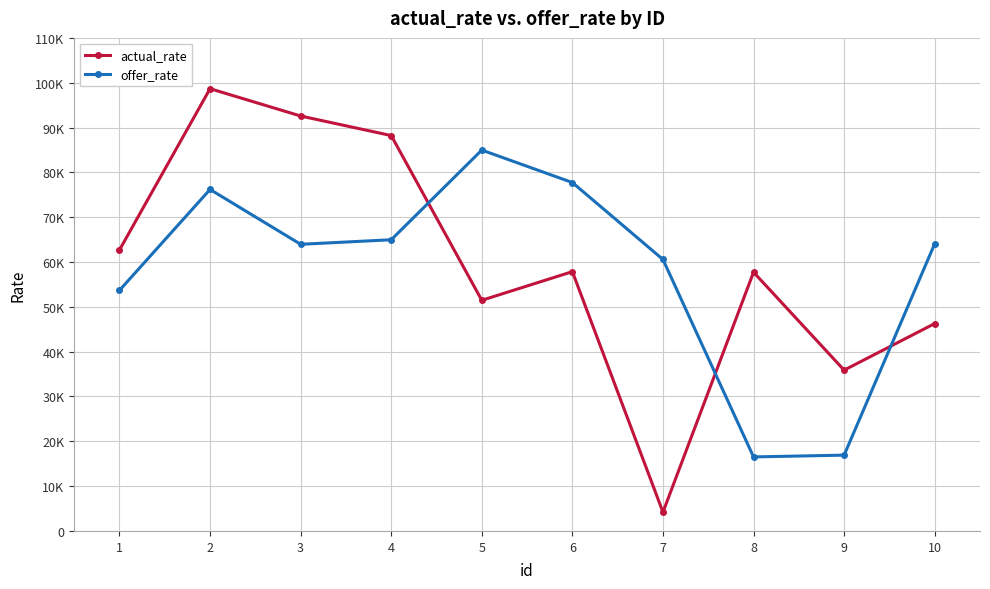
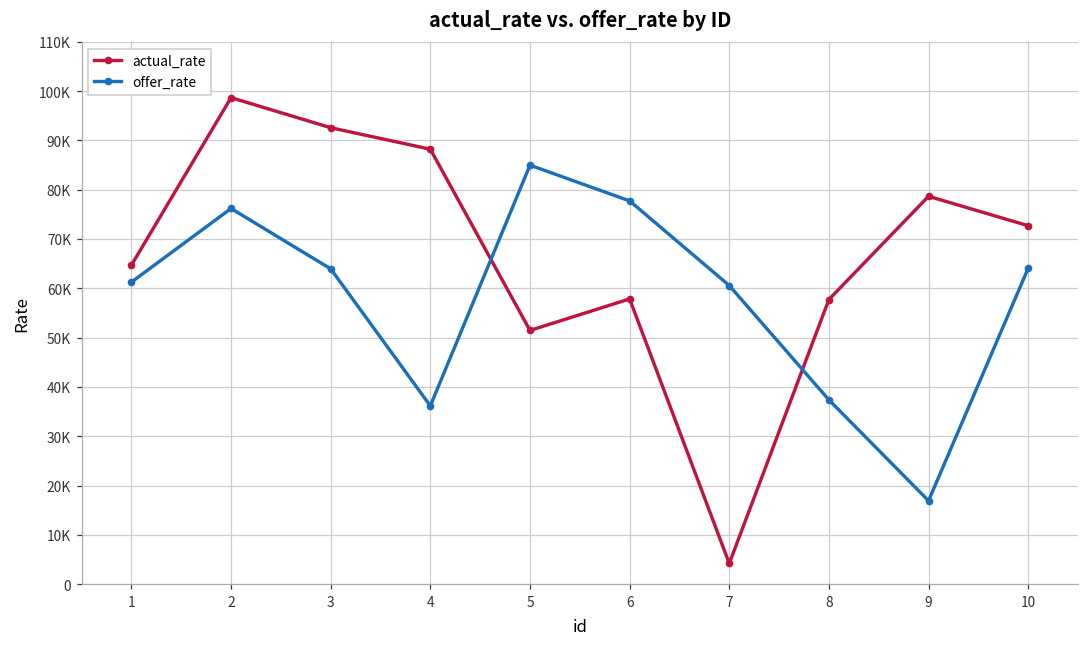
  {
    "actual_rate": {
-     "1": 63000,
+     "1": 65000,
      "2": 99000,
      "3": 93000,
      "4": 88000,
      "5": 51000,
      "6": 58000,
      "7": 4000,
      "8": 58000,
-     "9": 36000,
-     "10": 46000
+     "9": 79000,
+     "10": 73000
    },
    "offer_rate": {
-     "1": 54000,
+     "1": 61000,
      "2": 76000,
      "3": 64000,
-     "4": 65000,
+     "4": 36000,
      "5": 85000,
      "6": 78000,
      "7": 61000,
-     "8": 17000,
+     "8": 37000,
      "9": 17000,
      "10": 64000
    }
  }
